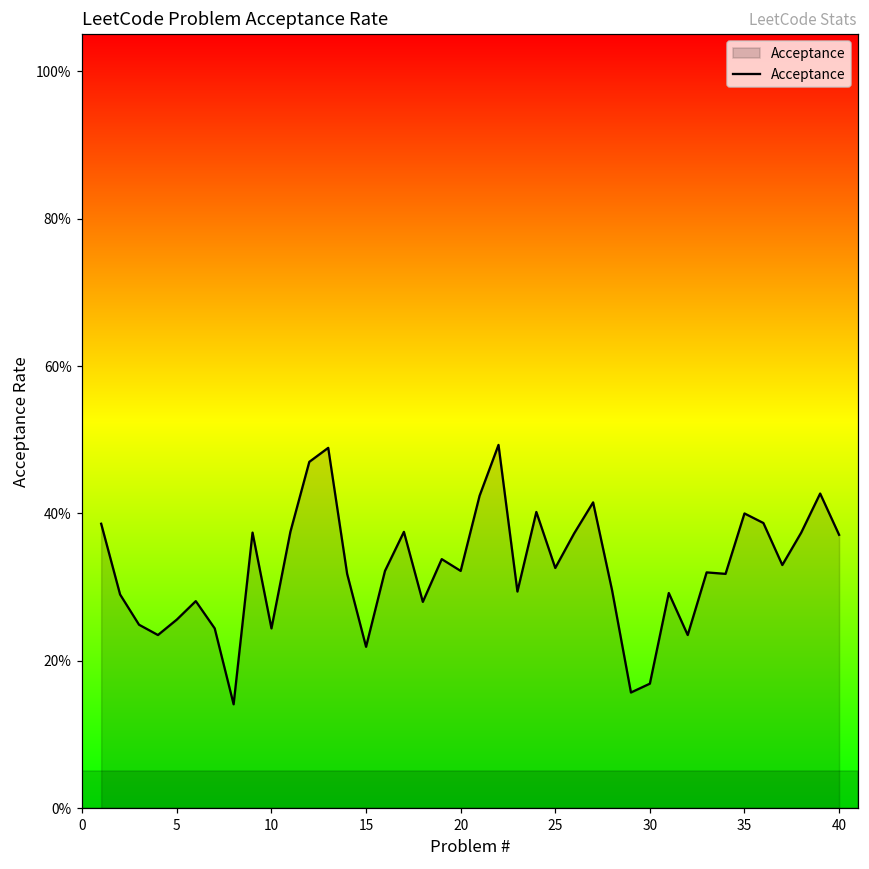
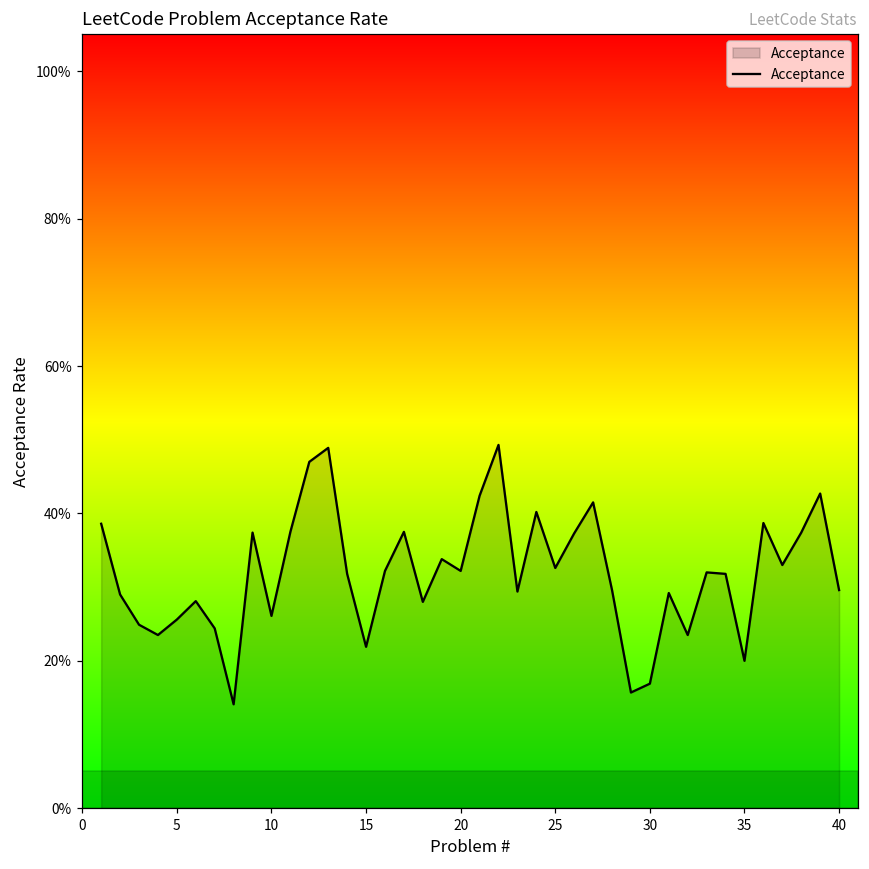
  {
    "5": "26%",
-   "10": "24%",
+   "10": "26%",
    "15": "22%",
    "20": "32%",
    "25": "33%",
    "30": "17%",
-   "35": "40%",
-   "40": "37%"
+   "35": "20%",
+   "40": "30%"
  }
